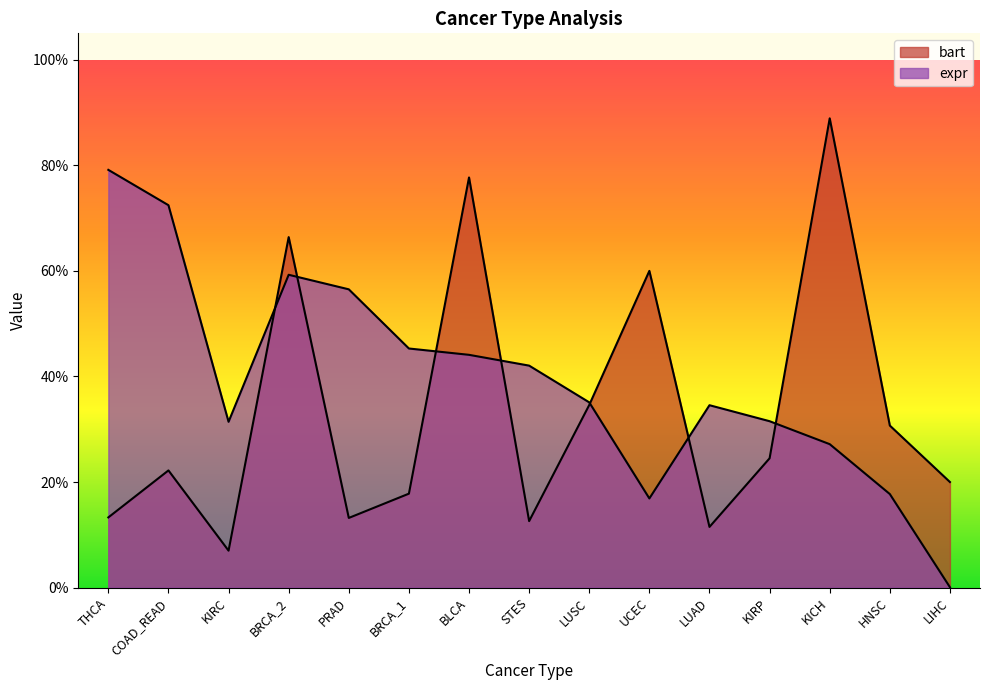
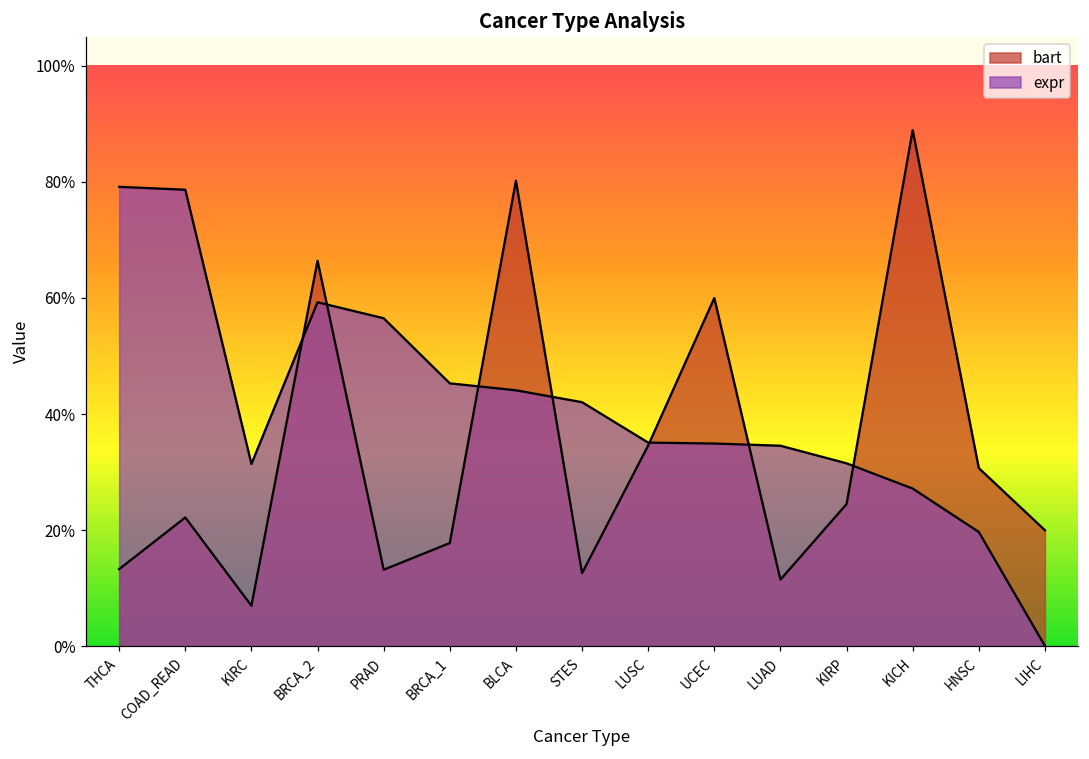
  {
    "bart": {
      "THCA": "13%",
      "COAD_READ": "22%",
      "KIRC": "7%",
      "BRCA_2": "66%",
      "PRAD": "13%",
      "BRCA_1": "18%",
-     "BLCA": "78%",
+     "BLCA": "80%",
      "STES": "13%",
      "LUSC": "35%",
      "UCEC": "60%",
      "LUAD": "12%",
      "KIRP": "25%",
      "KICH": "89%",
      "HNSC": "31%",
      "LIHC": "20%"
    },
    "expr": {
      "THCA": "79%",
-     "COAD_READ": "72%",
+     "COAD_READ": "79%",
      "KIRC": "31%",
      "BRCA_2": "59%",
      "PRAD": "57%",
      "BRCA_1": "45%",
      "BLCA": "44%",
      "STES": "42%",
      "LUSC": "35%",
-     "UCEC": "17%",
+     "UCEC": "35%",
      "LUAD": "35%",
      "KIRP": "32%",
      "KICH": "27%",
-     "HNSC": "18%",
+     "HNSC": "20%",
      "LIHC": "0%"
    }
  }
